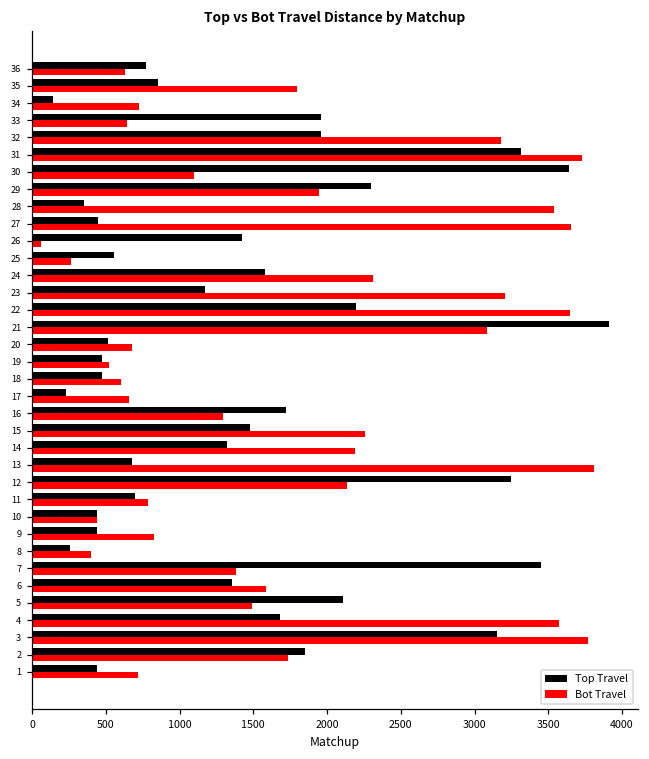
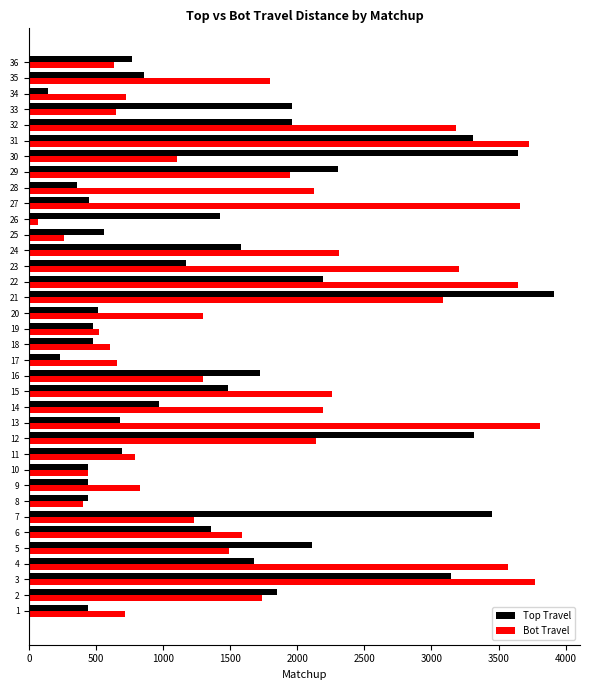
  {
    "Top Travel": {
      "36": 770,
      "35": 850,
      "34": 140,
      "33": 1960,
      "32": 1960,
      "31": 3310,
      "30": 3640,
      "29": 2300,
      "28": 350,
      "27": 450,
      "26": 1430,
      "25": 560,
      "24": 1580,
      "23": 1170,
      "22": 2190,
      "21": 3910,
      "20": 520,
      "19": 470,
      "18": 470,
      "17": 230,
      "16": 1720,
      "15": 1480,
-     "14": 1320,
+     "14": 970,
      "13": 680,
-     "12": 3250,
+     "12": 3320,
      "11": 690,
      "10": 440,
      "9": 440,
-     "8": 260,
+     "8": 440,
      "7": 3450,
      "6": 1360,
      "5": 2110,
      "4": 1680,
      "3": 3150,
      "2": 1850,
      "1": 440
    },
    "Bot Travel": {
      "36": 630,
      "35": 1800,
      "34": 720,
      "33": 650,
      "32": 3180,
      "31": 3730,
      "30": 1100,
      "29": 1940,
-     "28": 3540,
+     "28": 2120,
      "27": 3660,
      "26": 60,
      "25": 260,
      "24": 2310,
      "23": 3210,
      "22": 3650,
      "21": 3080,
-     "20": 680,
+     "20": 1300,
      "19": 520,
      "18": 600,
      "17": 660,
      "16": 1300,
      "15": 2260,
      "14": 2190,
      "13": 3810,
      "12": 2140,
      "11": 790,
      "10": 440,
      "9": 830,
      "8": 400,
-     "7": 1380,
+     "7": 1230,
      "6": 1590,
      "5": 1490,
      "4": 3570,
      "3": 3770,
      "2": 1740,
      "1": 720
    }
  }
